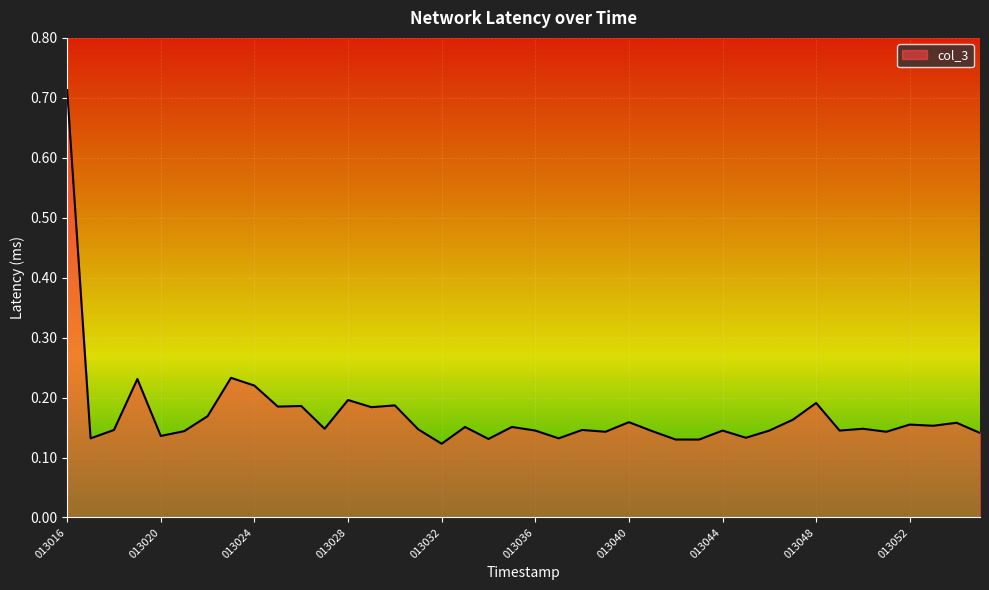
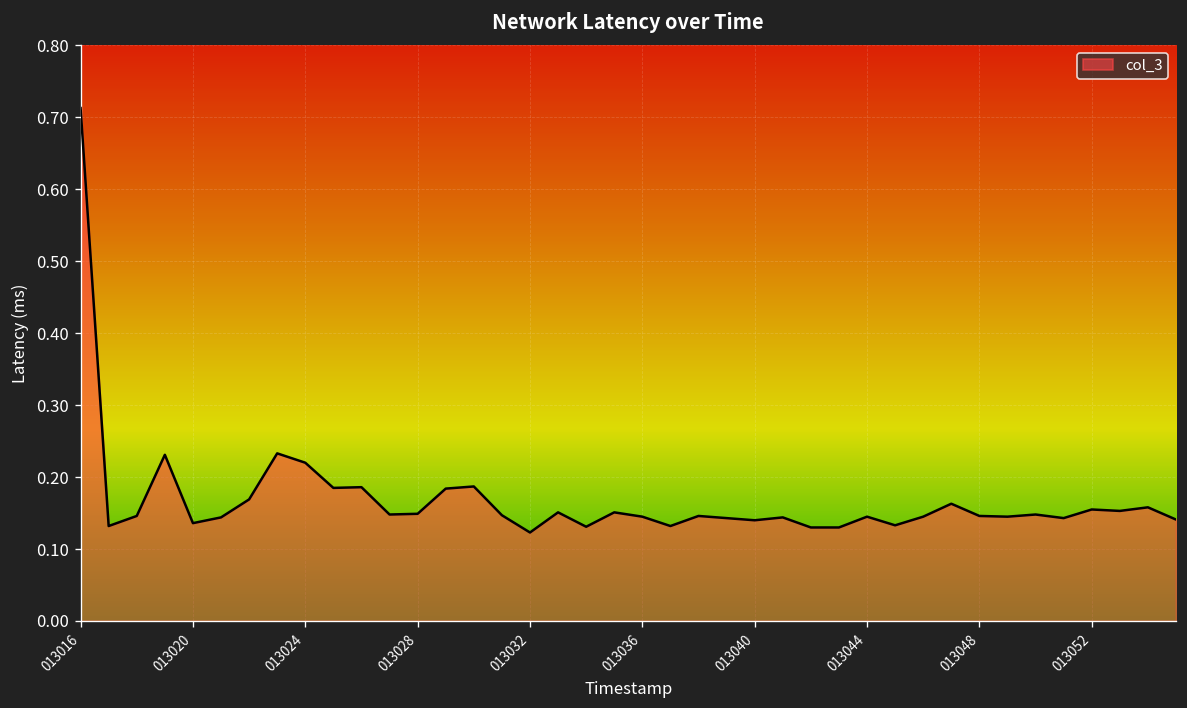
  {
    "013016": 0.71,
    "013020": 0.14,
    "013024": 0.22,
-   "013028": 0.20,
+   "013028": 0.15,
    "013032": 0.12,
    "013036": 0.15,
-   "013040": 0.16,
+   "013040": 0.14,
    "013044": 0.15,
-   "013048": 0.19,
+   "013048": 0.15,
    "013052": 0.16
  }
